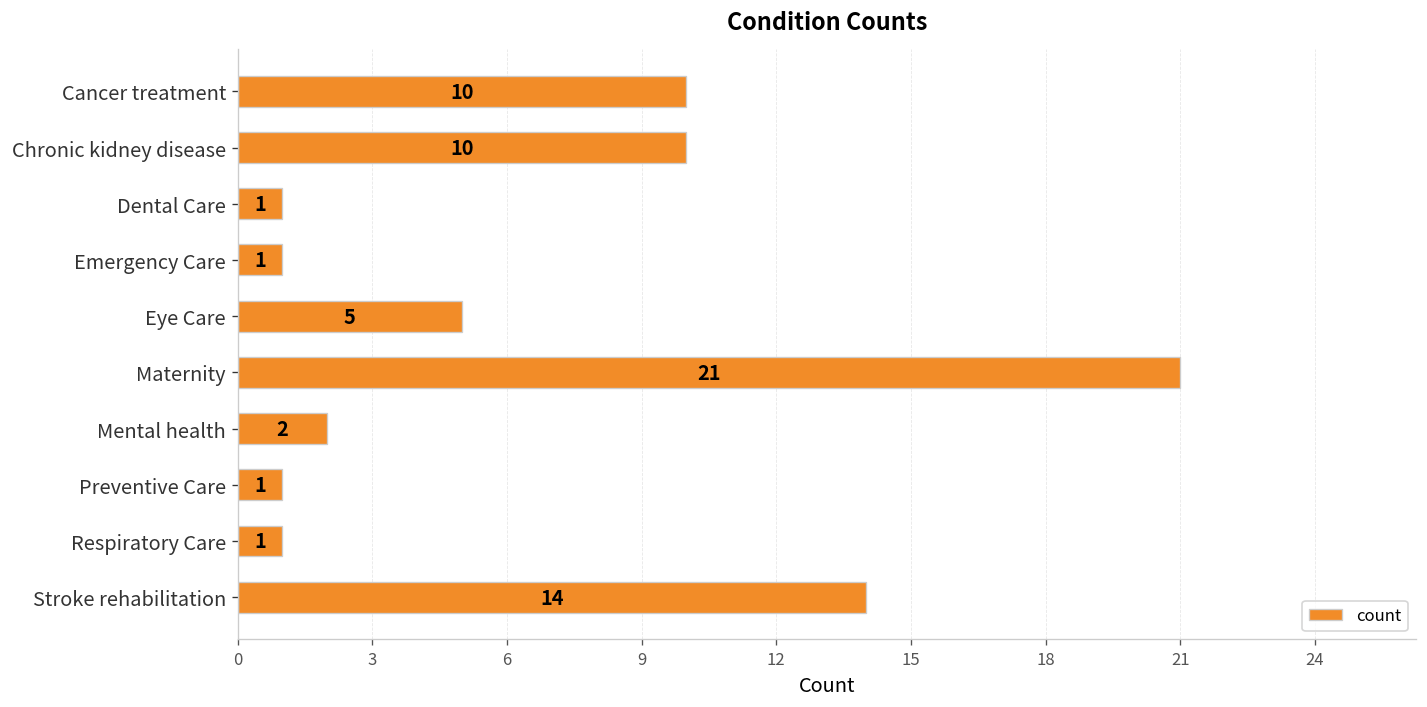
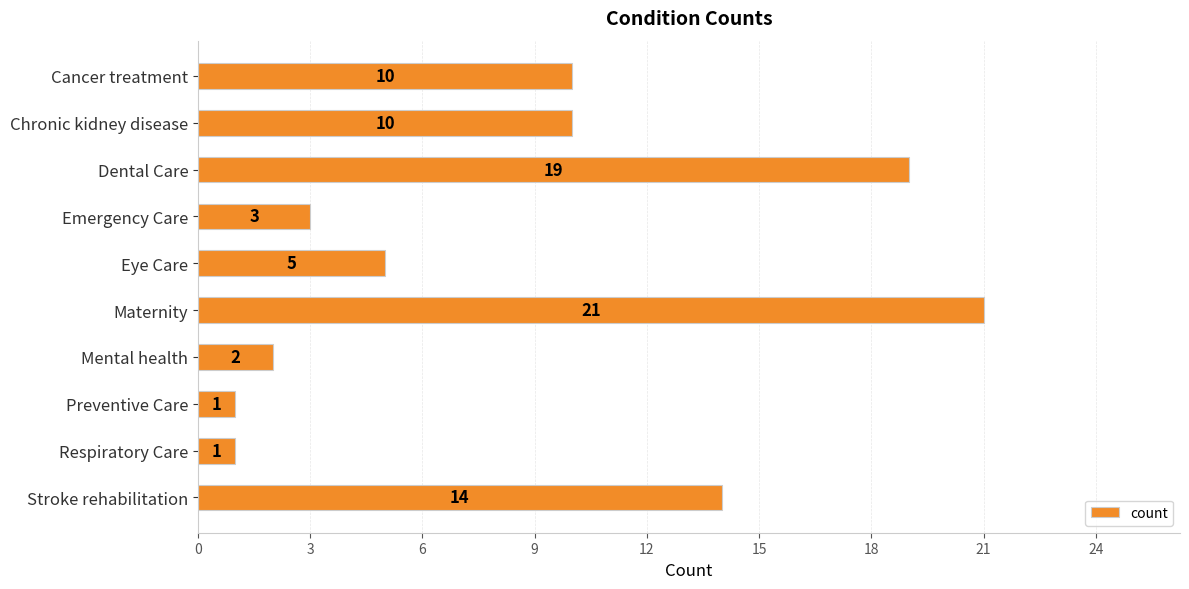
  {
    "Cancer treatment": 10,
    "Chronic kidney disease": 10,
-   "Dental Care": 1,
-   "Emergency Care": 1,
+   "Dental Care": 19,
+   "Emergency Care": 3,
    "Eye Care": 5,
    "Maternity": 21,
    "Mental health": 2,
    "Preventive Care": 1,
    "Respiratory Care": 1,
    "Stroke rehabilitation": 14
  }
